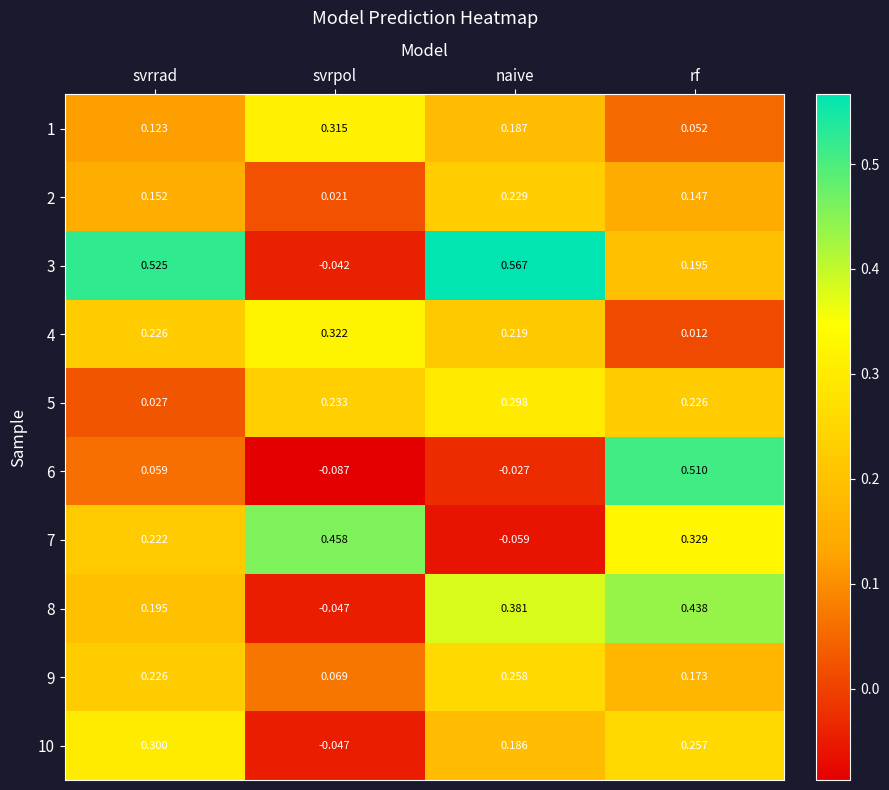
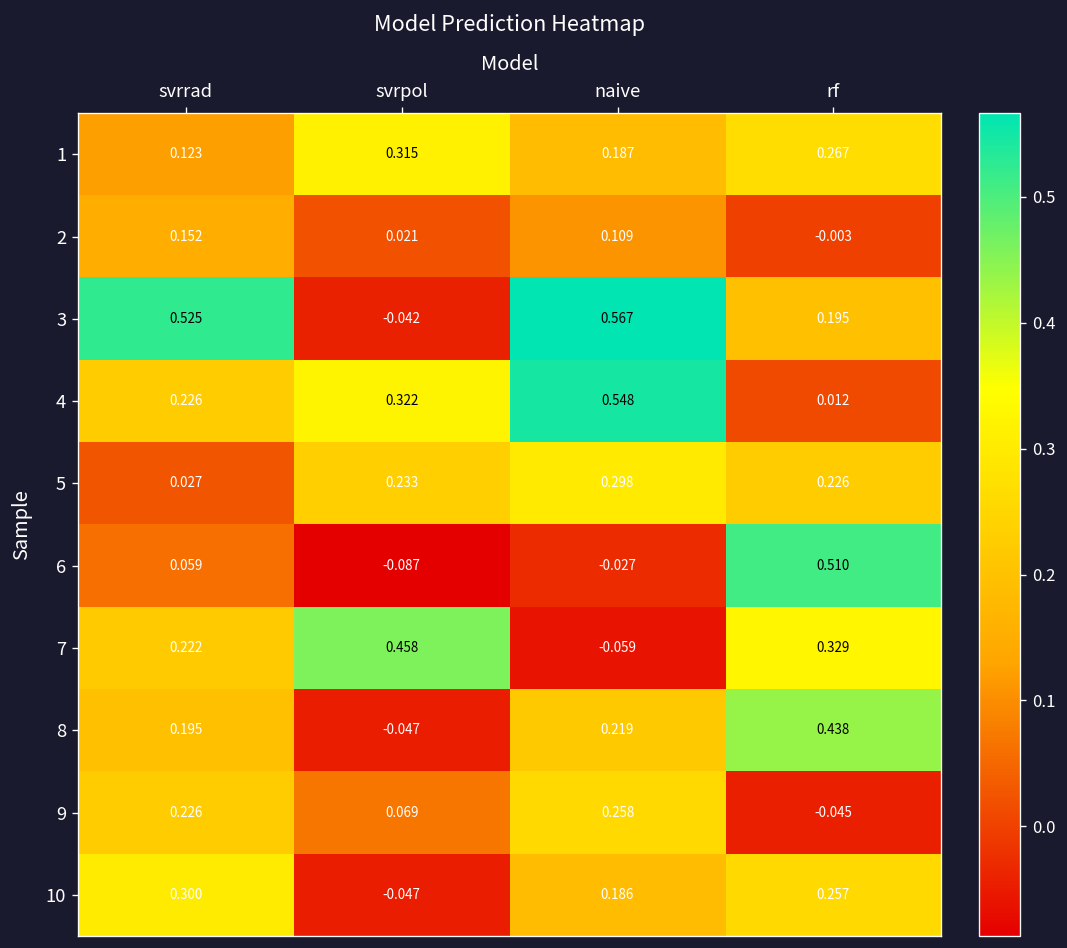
  {
    "1": {
      "svrrad": 0.123,
      "svrpol": 0.315,
      "naive": 0.187,
-     "rf": 0.052
+     "rf": 0.267
    },
    "2": {
      "svrrad": 0.152,
      "svrpol": 0.021,
-     "naive": 0.229,
-     "rf": 0.147
+     "naive": 0.109,
+     "rf": -0.003
    },
    "3": {
      "svrrad": 0.525,
      "svrpol": -0.042,
      "naive": 0.567,
      "rf": 0.195
    },
    "4": {
      "svrrad": 0.226,
      "svrpol": 0.322,
-     "naive": 0.219,
+     "naive": 0.548,
      "rf": 0.012
    },
    "5": {
      "svrrad": 0.027,
      "svrpol": 0.233,
      "naive": 0.298,
      "rf": 0.226
    },
    "6": {
      "svrrad": 0.059,
      "svrpol": -0.087,
      "naive": -0.027,
      "rf": 0.510
    },
    "7": {
      "svrrad": 0.222,
      "svrpol": 0.458,
      "naive": -0.059,
      "rf": 0.329
    },
    "8": {
      "svrrad": 0.195,
      "svrpol": -0.047,
-     "naive": 0.381,
+     "naive": 0.219,
      "rf": 0.438
    },
    "9": {
      "svrrad": 0.226,
      "svrpol": 0.069,
      "naive": 0.258,
-     "rf": 0.173
+     "rf": -0.045
    },
    "10": {
      "svrrad": 0.300,
      "svrpol": -0.047,
      "naive": 0.186,
      "rf": 0.257
    }
  }
